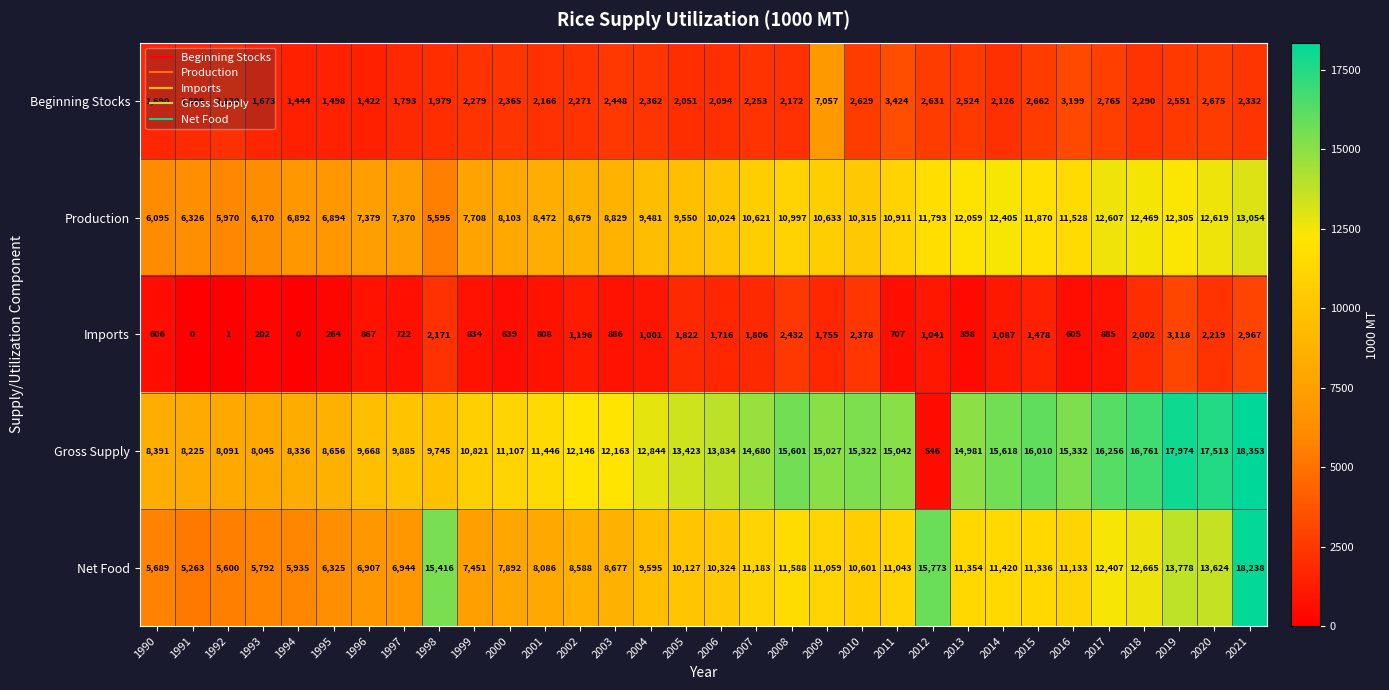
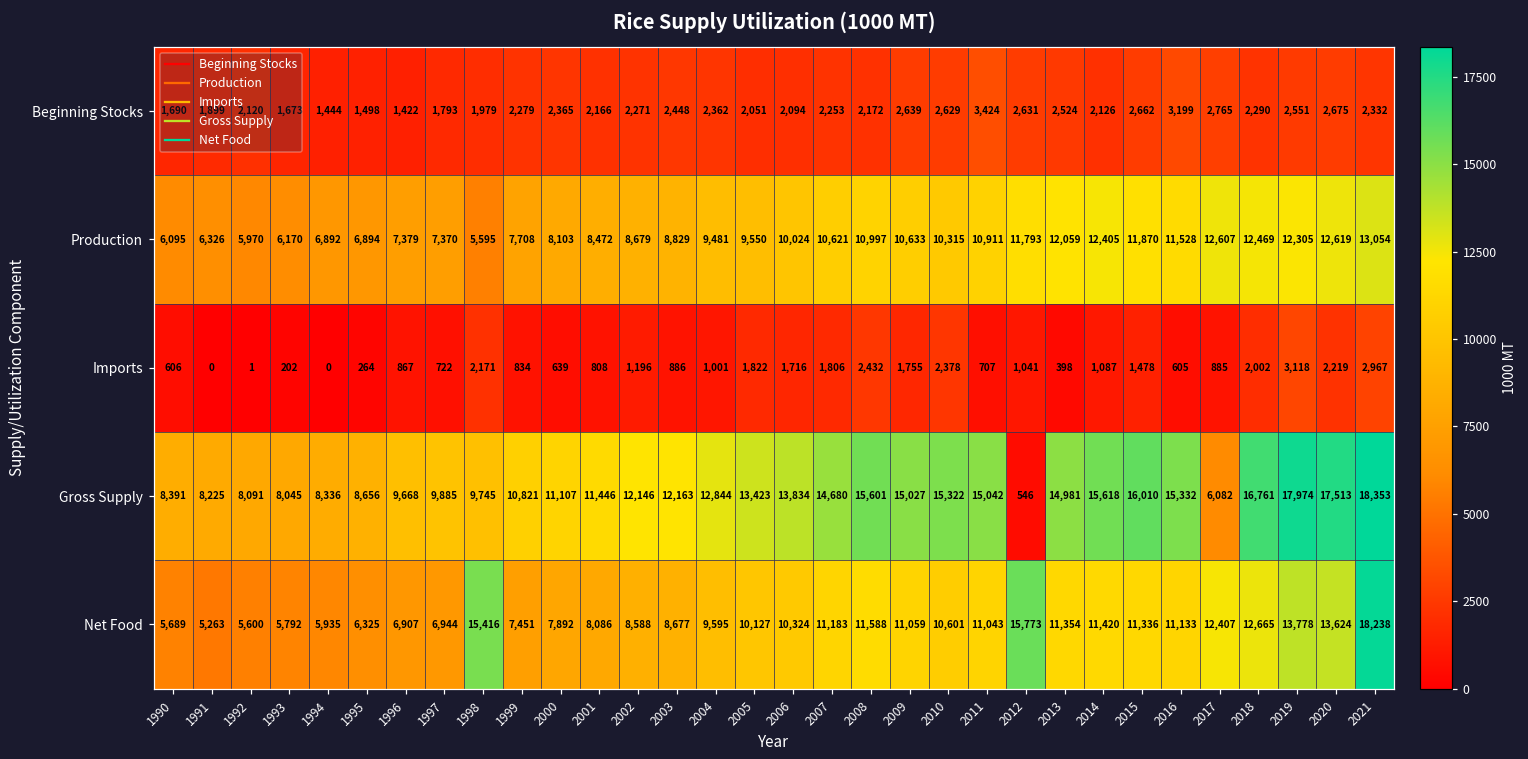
  {
    "Beginning Stocks": {
      "1994": "1,444",
      "1995": "1,498",
      "1996": "1,422",
      "1997": "1,793",
      "1998": "1,979",
      "1999": "2,279",
      "2000": "2,365",
      "2001": "2,166",
      "2002": "2,271",
      "2003": "2,448",
      "2004": "2,362",
      "2005": "2,051",
      "2006": "2,094",
      "2007": "2,253",
      "2008": "2,172",
-     "2009": "7,057",
+     "2009": "2,639",
      "2010": "2,629",
      "2011": "3,424",
      "2012": "2,631",
      "2013": "2,524",
      "2014": "2,126",
      "2015": "2,662",
      "2016": "3,199",
      "2017": "2,765",
      "2018": "2,290",
      "2019": "2,551",
      "2020": "2,675",
      "2021": "2,332"
    },
    "Production": {
      "1990": "6,095",
      "1991": "6,326",
      "1992": "5,970",
      "1993": "6,170",
      "1994": "6,892",
      "1995": "6,894",
      "1996": "7,379",
      "1997": "7,370",
      "1998": "5,595",
      "1999": "7,708",
      "2000": "8,103",
      "2001": "8,472",
      "2002": "8,679",
      "2003": "8,829",
      "2004": "9,481",
      "2005": "9,550",
      "2006": "10,024",
      "2007": "10,621",
      "2008": "10,997",
      "2009": "10,633",
      "2010": "10,315",
      "2011": "10,911",
      "2012": "11,793",
      "2013": "12,059",
      "2014": "12,405",
      "2015": "11,870",
      "2016": "11,528",
      "2017": "12,607",
      "2018": "12,469",
      "2019": "12,305",
      "2020": "12,619",
      "2021": "13,054"
    },
    "Imports": {
      "1990": "606",
      "1991": "0",
      "1992": "1",
      "1993": "202",
      "1994": "0",
      "1995": "264",
      "1996": "867",
      "1997": "722",
      "1998": "2,171",
      "1999": "834",
      "2000": "639",
      "2001": "808",
      "2002": "1,196",
      "2003": "886",
      "2004": "1,001",
      "2005": "1,822",
      "2006": "1,716",
      "2007": "1,806",
      "2008": "2,432",
      "2009": "1,755",
      "2010": "2,378",
      "2011": "707",
      "2012": "1,041",
      "2013": "398",
      "2014": "1,087",
      "2015": "1,478",
      "2016": "605",
      "2017": "885",
      "2018": "2,002",
      "2019": "3,118",
      "2020": "2,219",
      "2021": "2,967"
    },
    "Gross Supply": {
      "1990": "8,391",
      "1991": "8,225",
      "1992": "8,091",
      "1993": "8,045",
      "1994": "8,336",
      "1995": "8,656",
      "1996": "9,668",
      "1997": "9,885",
      "1998": "9,745",
      "1999": "10,821",
      "2000": "11,107",
      "2001": "11,446",
      "2002": "12,146",
      "2003": "12,163",
      "2004": "12,844",
      "2005": "13,423",
      "2006": "13,834",
      "2007": "14,680",
      "2008": "15,601",
      "2009": "15,027",
      "2010": "15,322",
      "2011": "15,042",
      "2012": "546",
      "2013": "14,981",
      "2014": "15,618",
      "2015": "16,010",
      "2016": "15,332",
-     "2017": "16,256",
+     "2017": "6,082",
      "2018": "16,761",
      "2019": "17,974",
      "2020": "17,513",
      "2021": "18,353"
    },
    "Net Food": {
      "1990": "5,689",
      "1991": "5,263",
      "1992": "5,600",
      "1993": "5,792",
      "1994": "5,935",
      "1995": "6,325",
      "1996": "6,907",
      "1997": "6,944",
      "1998": "15,416",
      "1999": "7,451",
      "2000": "7,892",
      "2001": "8,086",
      "2002": "8,588",
      "2003": "8,677",
      "2004": "9,595",
      "2005": "10,127",
      "2006": "10,324",
      "2007": "11,183",
      "2008": "11,588",
      "2009": "11,059",
      "2010": "10,601",
      "2011": "11,043",
      "2012": "15,773",
      "2013": "11,354",
      "2014": "11,420",
      "2015": "11,336",
      "2016": "11,133",
      "2017": "12,407",
      "2018": "12,665",
      "2019": "13,778",
      "2020": "13,624",
      "2021": "18,238"
    }
  }
